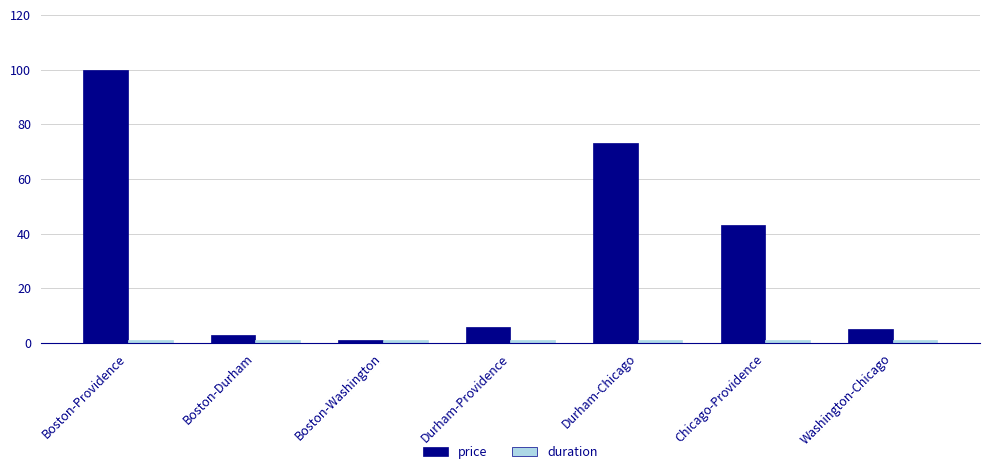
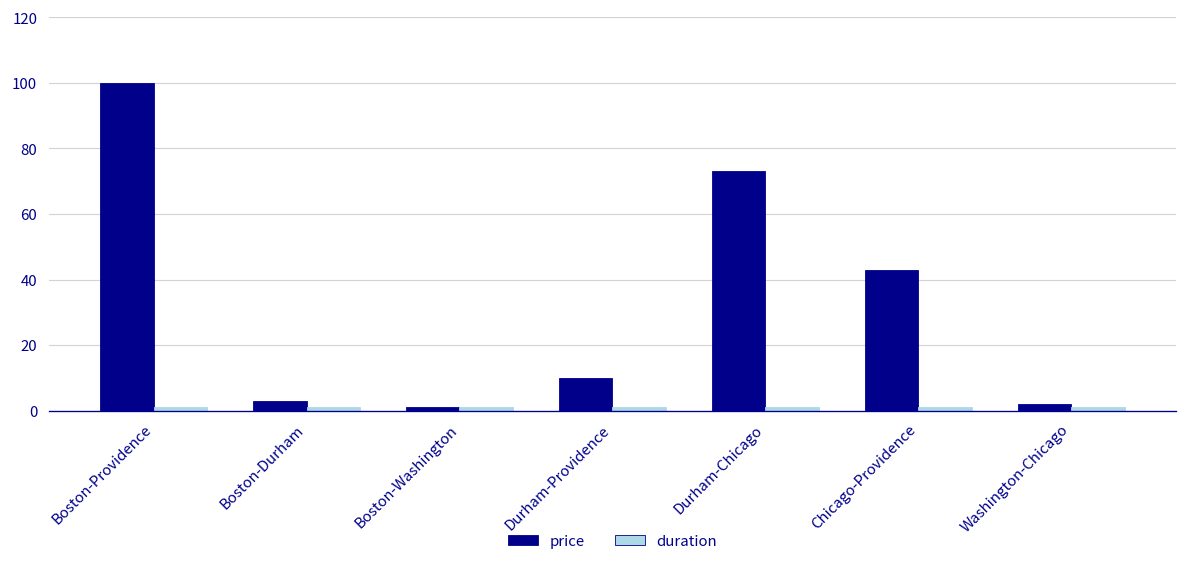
  {
    "price": {
      "Boston-Providence": 100,
      "Boston-Durham": 3,
      "Boston-Washington": 1,
-     "Durham-Providence": 6,
+     "Durham-Providence": 10,
      "Durham-Chicago": 73,
      "Chicago-Providence": 43,
-     "Washington-Chicago": 5
+     "Washington-Chicago": 2
    },
    "duration": {
      "Boston-Providence": 1,
      "Boston-Durham": 1,
      "Boston-Washington": 1,
      "Durham-Providence": 1,
      "Durham-Chicago": 1,
      "Chicago-Providence": 1,
      "Washington-Chicago": 1
    }
  }
